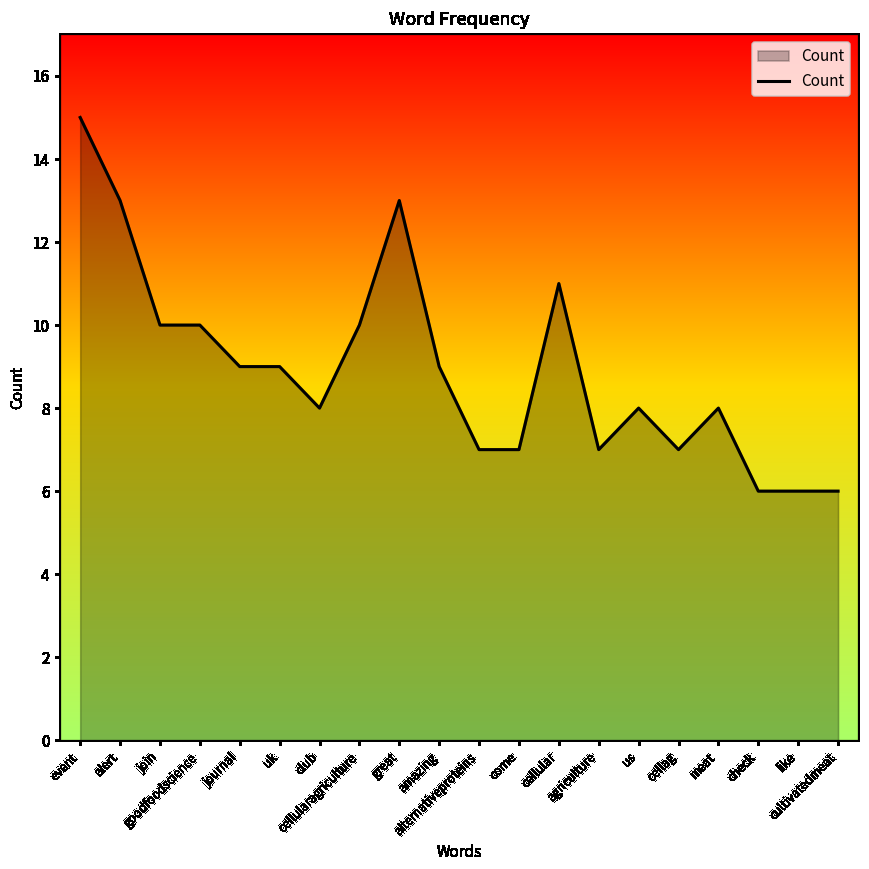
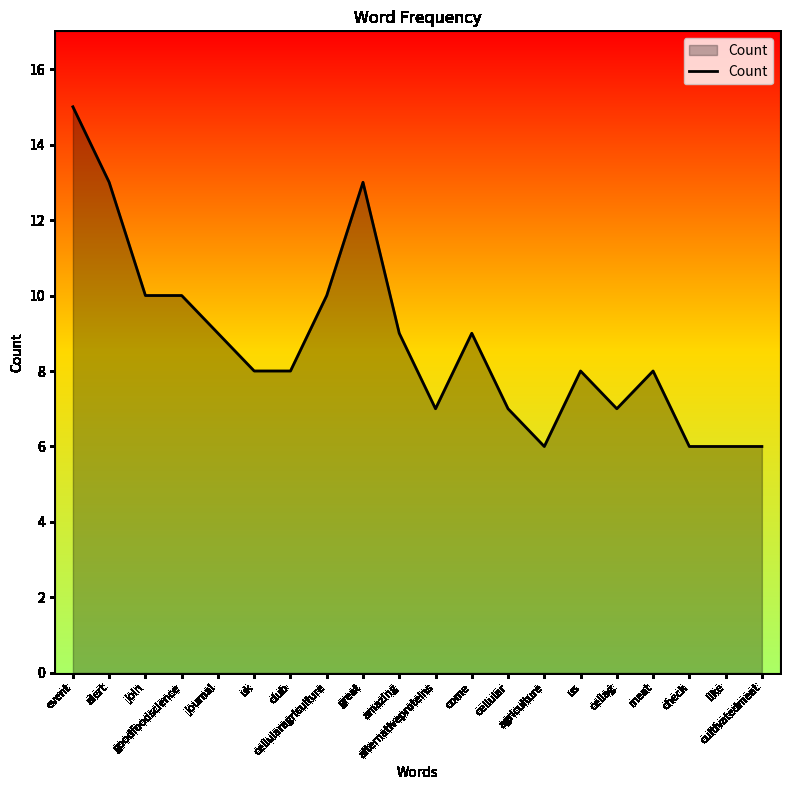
  {
    "event": 15,
    "alert": 13,
    "join": 10,
    "goodfoodscience": 10,
    "journal": 9,
-   "uk": 9,
+   "uk": 8,
    "club": 8,
    "cellularagriculture": 10,
    "great": 13,
    "amazing": 9,
    "alternativeproteins": 7,
-   "come": 7,
-   "cellular": 11,
-   "agriculture": 7,
+   "come": 9,
+   "cellular": 7,
+   "agriculture": 6,
    "us": 8,
    "cellag": 7,
    "meat": 8,
    "check": 6,
    "like": 6,
    "cultivatedmeat": 6
  }
